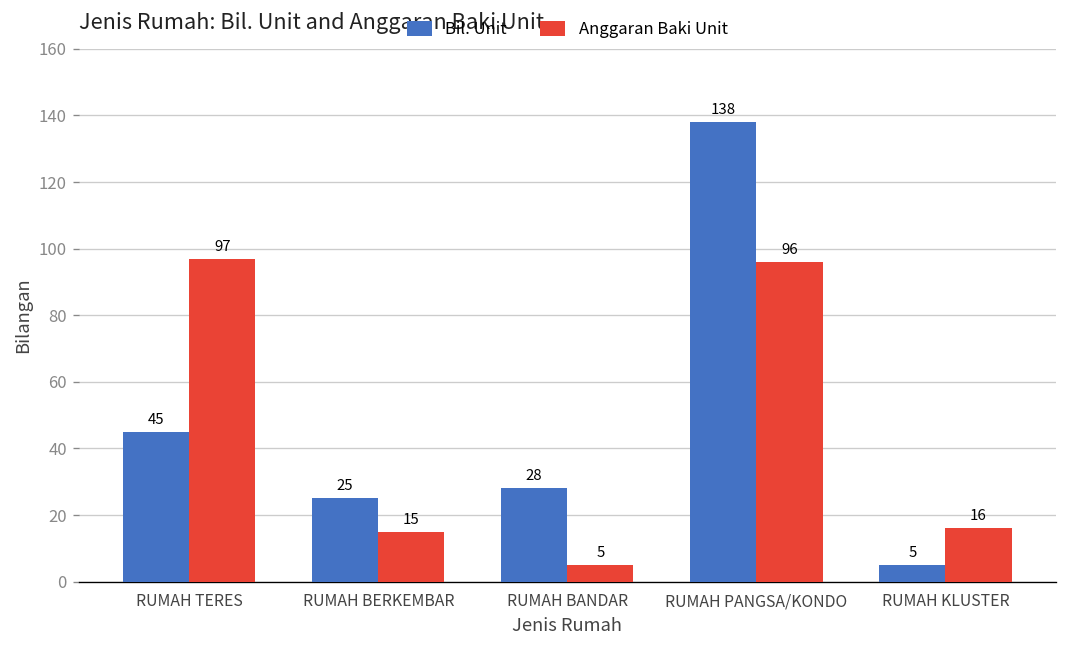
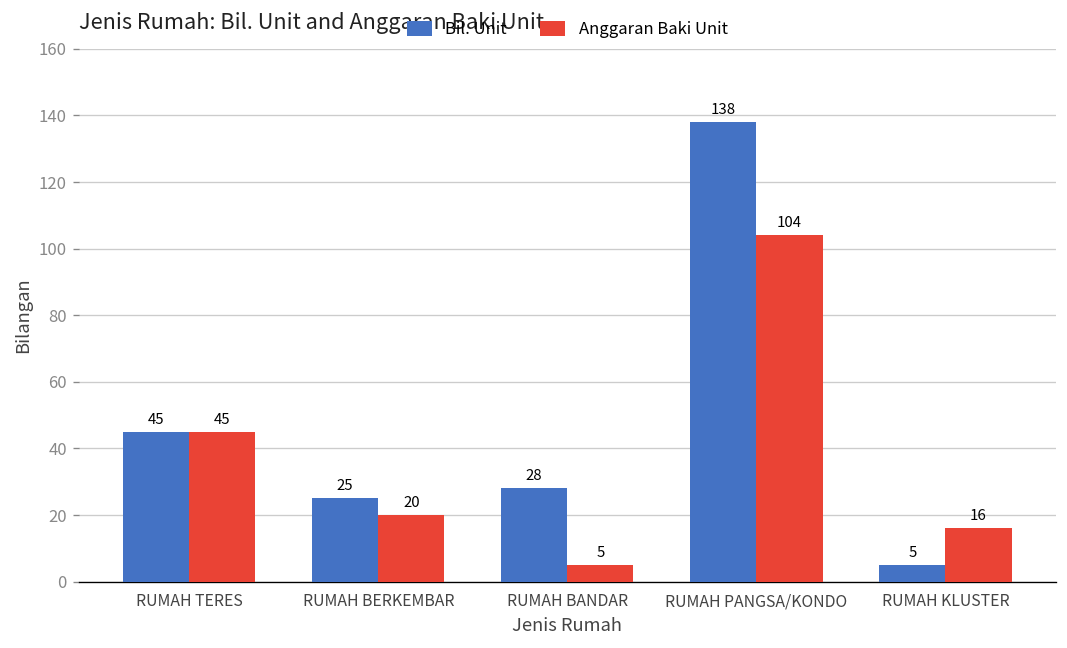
  {
    "Bil. Unit": {
      "RUMAH TERES": 45,
      "RUMAH BERKEMBAR": 25,
      "RUMAH BANDAR": 28,
      "RUMAH PANGSA/KONDO": 138,
      "RUMAH KLUSTER": 5
    },
    "Anggaran Baki Unit": {
-     "RUMAH TERES": 97,
-     "RUMAH BERKEMBAR": 15,
+     "RUMAH TERES": 45,
+     "RUMAH BERKEMBAR": 20,
      "RUMAH BANDAR": 5,
-     "RUMAH PANGSA/KONDO": 96,
+     "RUMAH PANGSA/KONDO": 104,
      "RUMAH KLUSTER": 16
    }
  }
